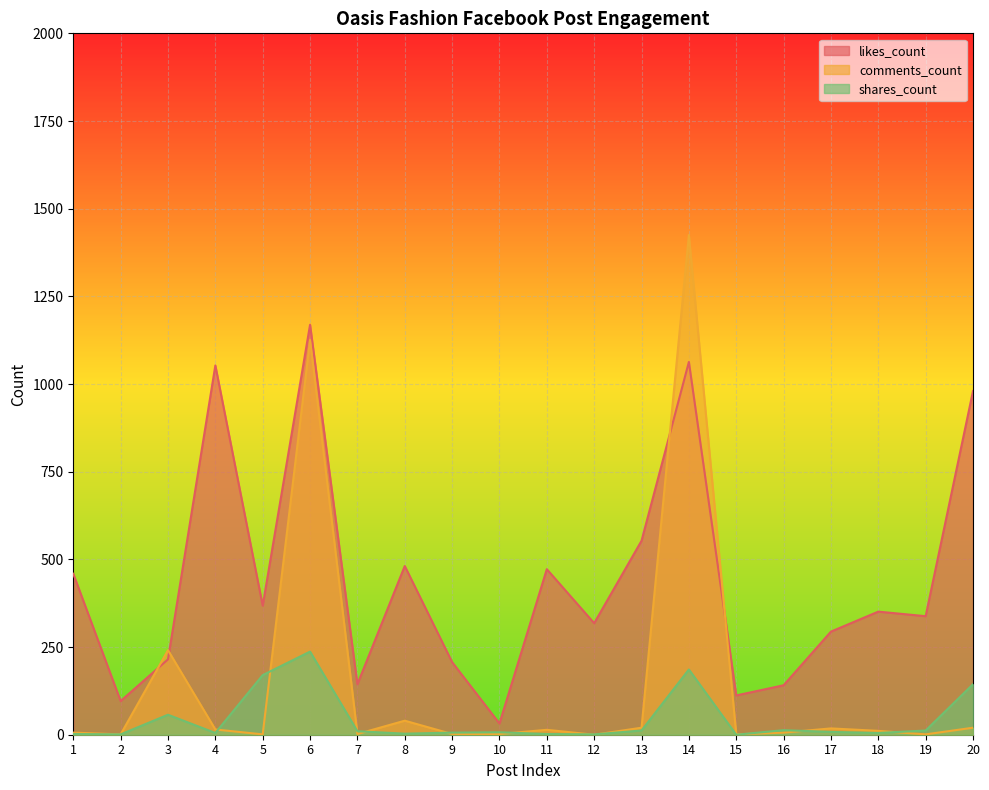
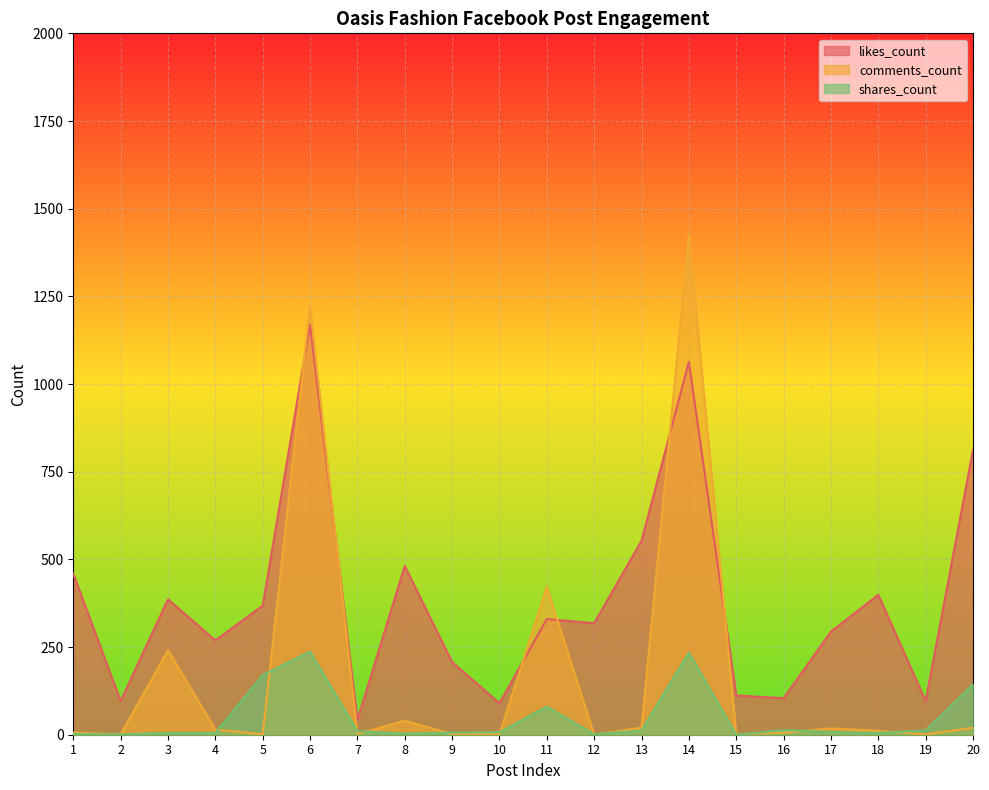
  {
    "likes_count": {
      "1": 460,
      "2": 100,
-     "3": 220,
-     "4": 1050,
+     "3": 390,
+     "4": 270,
      "5": 370,
      "6": 1170,
-     "7": 140,
+     "7": 40,
      "8": 480,
      "9": 210,
-     "10": 30,
-     "11": 470,
+     "10": 90,
+     "11": 330,
      "12": 320,
      "13": 550,
      "14": 1060,
      "15": 110,
-     "16": 140,
+     "16": 100,
      "17": 290,
-     "18": 350,
-     "19": 340,
-     "20": 980
+     "18": 400,
+     "19": 100,
+     "20": 810
    },
    "comments_count": {
      "3": 240,
      "4": 20,
      "5": 0,
-     "6": 1130,
+     "6": 1220,
      "7": 0,
      "8": 40,
-     "11": 10,
+     "11": 420,
      "13": 20,
      "14": 1430,
      "17": 20,
      "19": 0,
      "20": 20
    },
    "shares_count": {
-     "3": 60,
+     "3": 10,
      "4": 10,
      "5": 170,
      "6": 240,
      "7": 10,
      "8": 0,
-     "11": 0,
+     "11": 80,
      "13": 10,
-     "14": 190,
+     "14": 230,
      "17": 10,
      "19": 10,
      "20": 140
    }
  }
